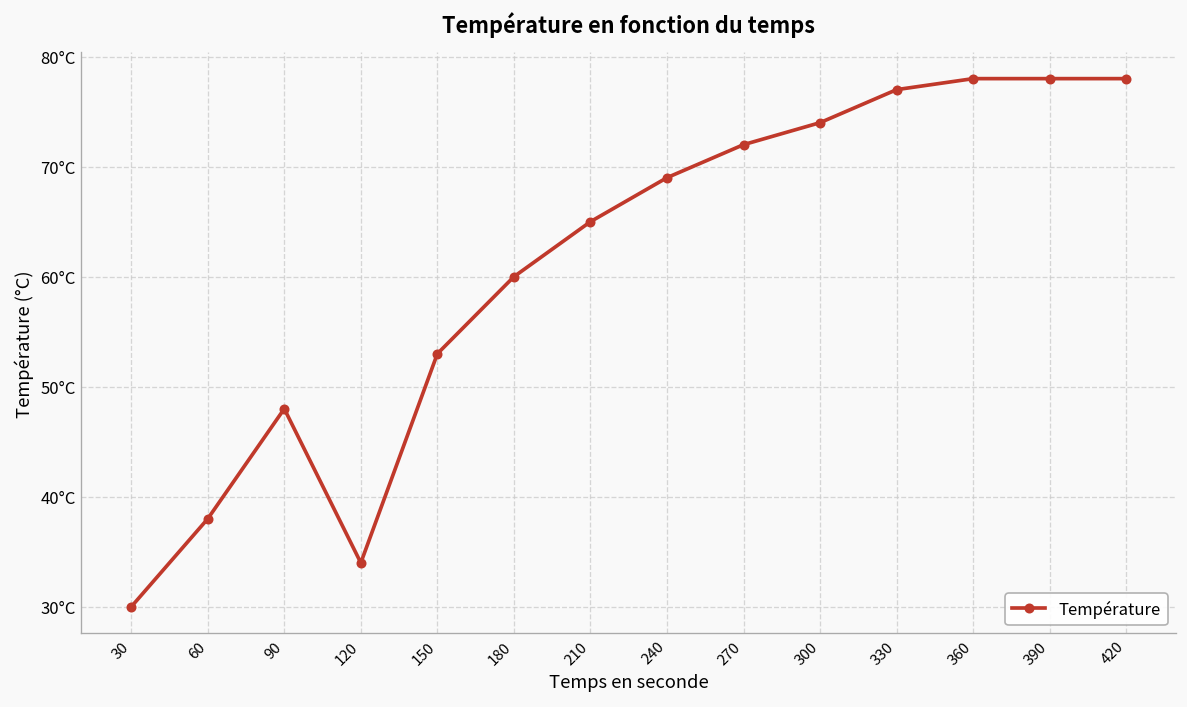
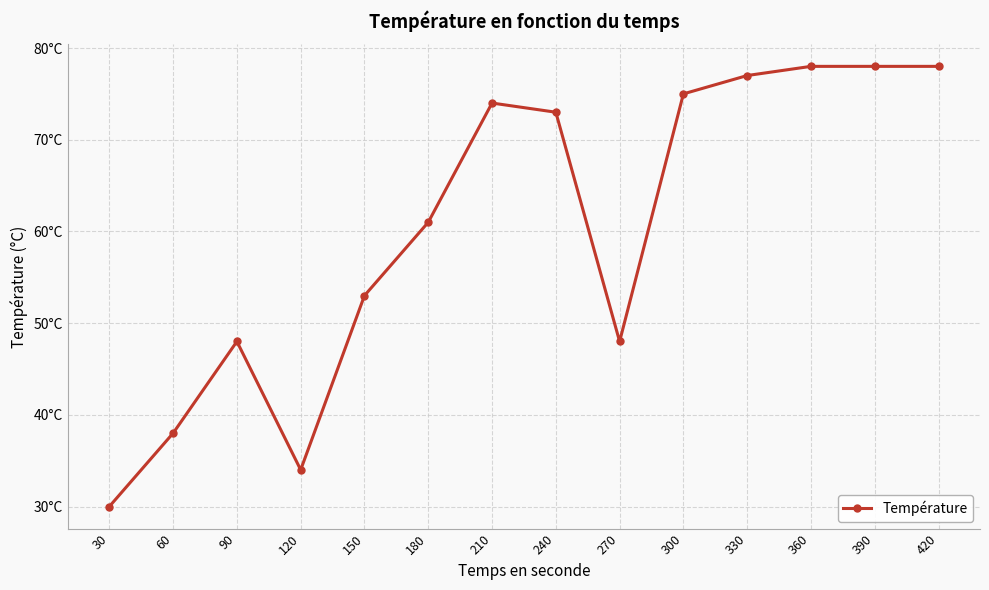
  {
    "30": "30°C",
    "60": "38°C",
    "90": "48°C",
    "120": "34°C",
    "150": "53°C",
-   "180": "60°C",
-   "210": "65°C",
-   "240": "69°C",
-   "270": "72°C",
-   "300": "74°C",
+   "180": "61°C",
+   "210": "74°C",
+   "240": "73°C",
+   "270": "48°C",
+   "300": "75°C",
    "330": "77°C",
    "360": "78°C",
    "390": "78°C",
    "420": "78°C"
  }
